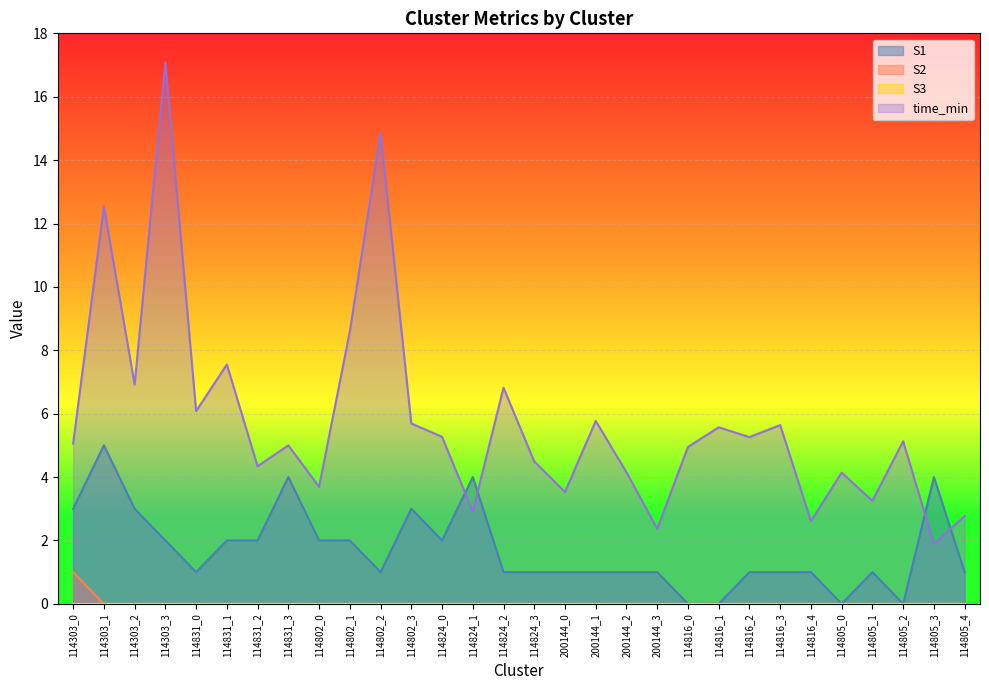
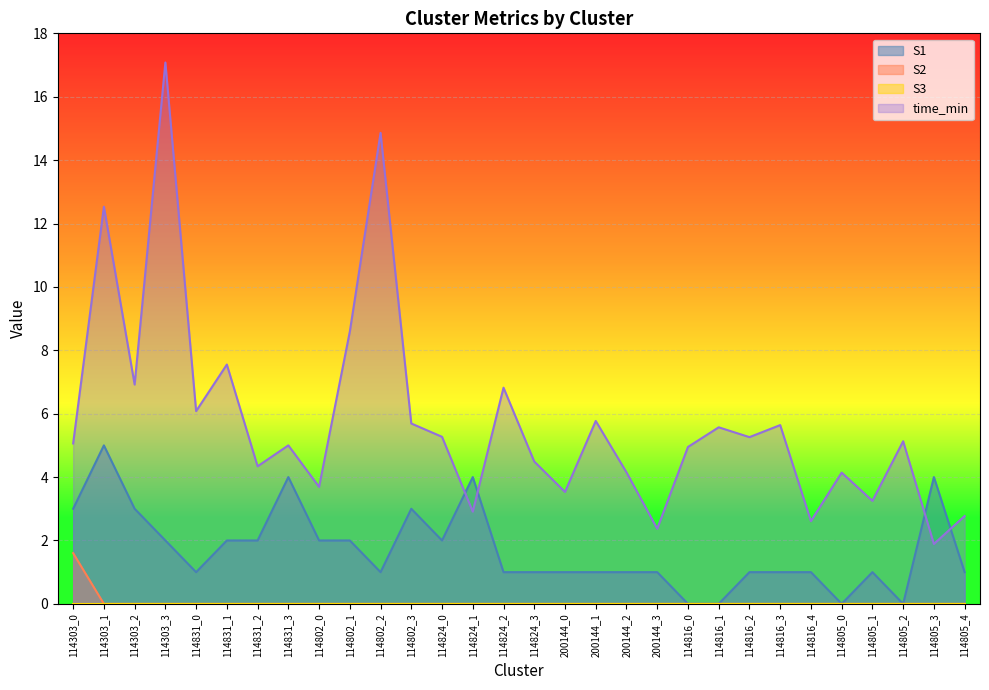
  {
    "S2": {
-     "114303_0": 1.0
+     "114303_0": 1.6
    },
    "S3": {
      "114303_0": 0.0
    }
  }
